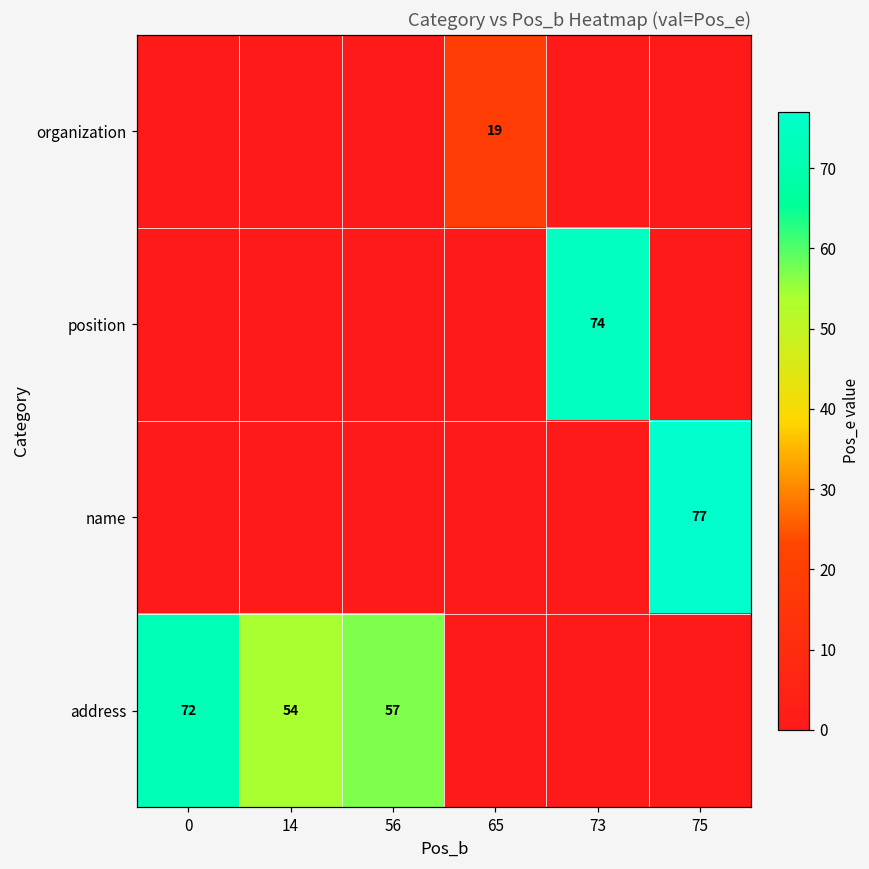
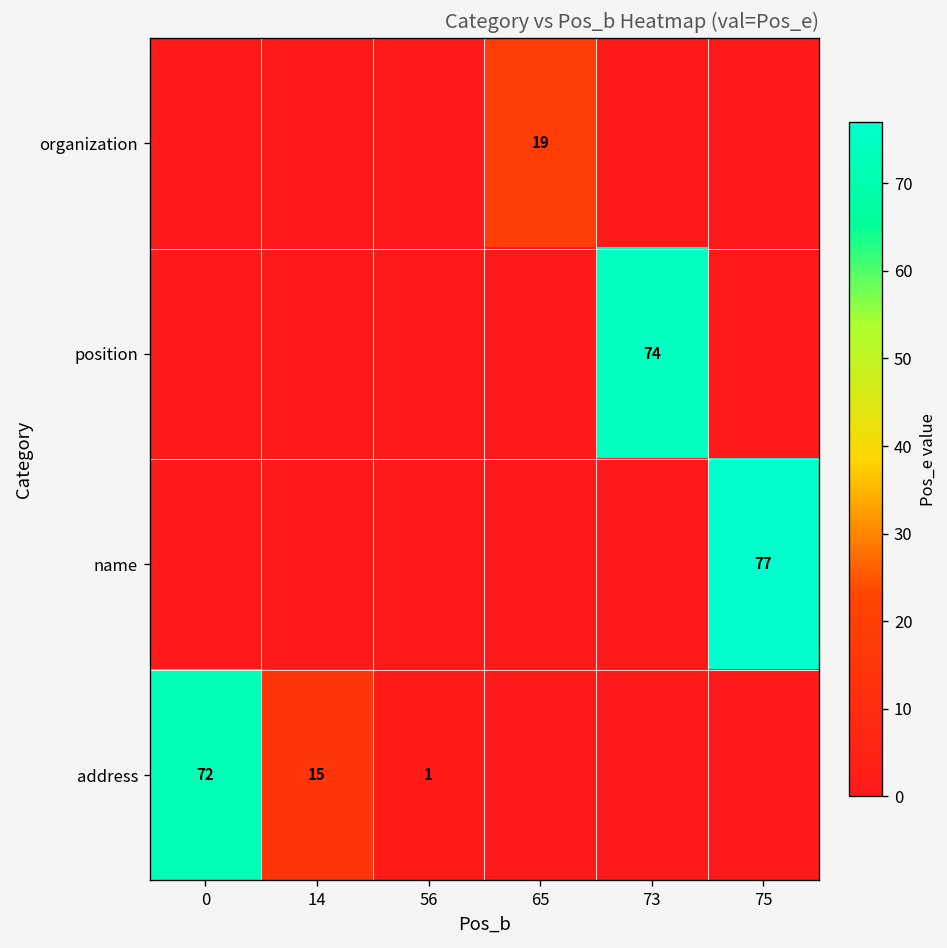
  {
    "organization": {
      "65": 19
    },
    "position": {
      "73": 74
    },
    "name": {
      "75": 77
    },
    "address": {
      "0": 72,
-     "14": 54,
-     "56": 57
+     "14": 15,
+     "56": 1
    }
  }
